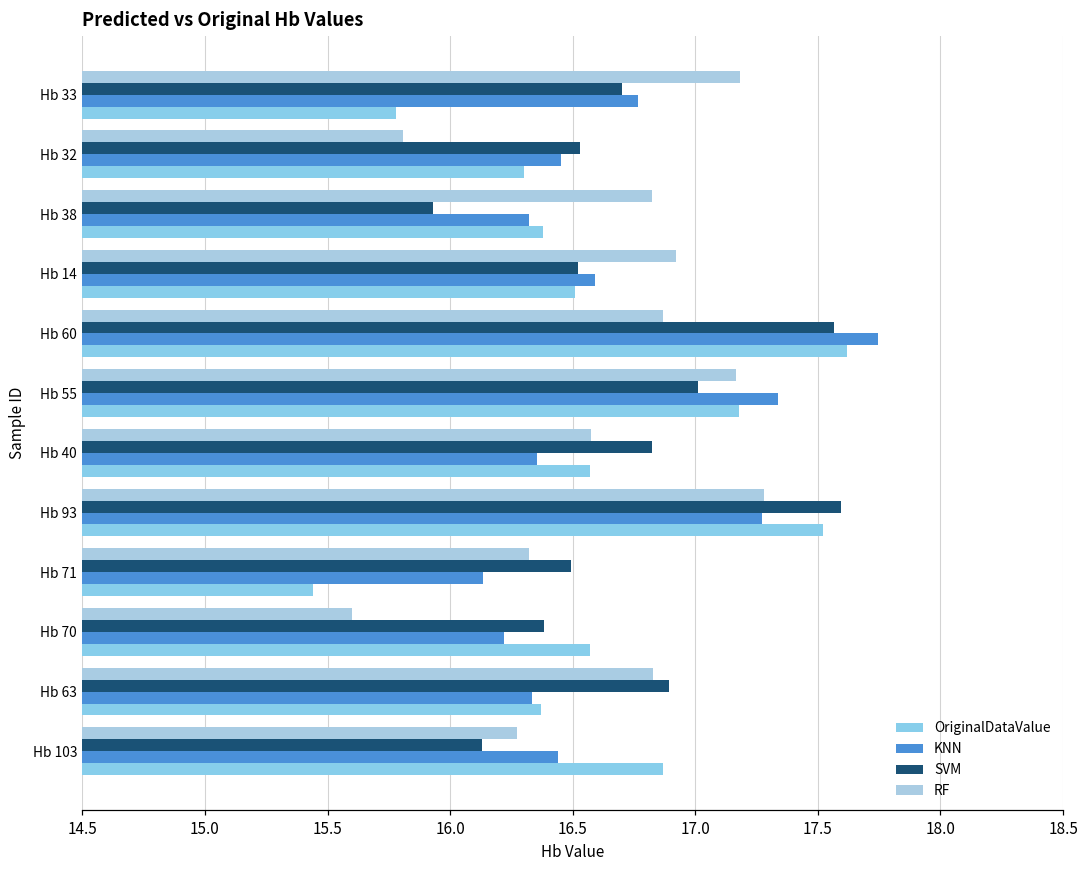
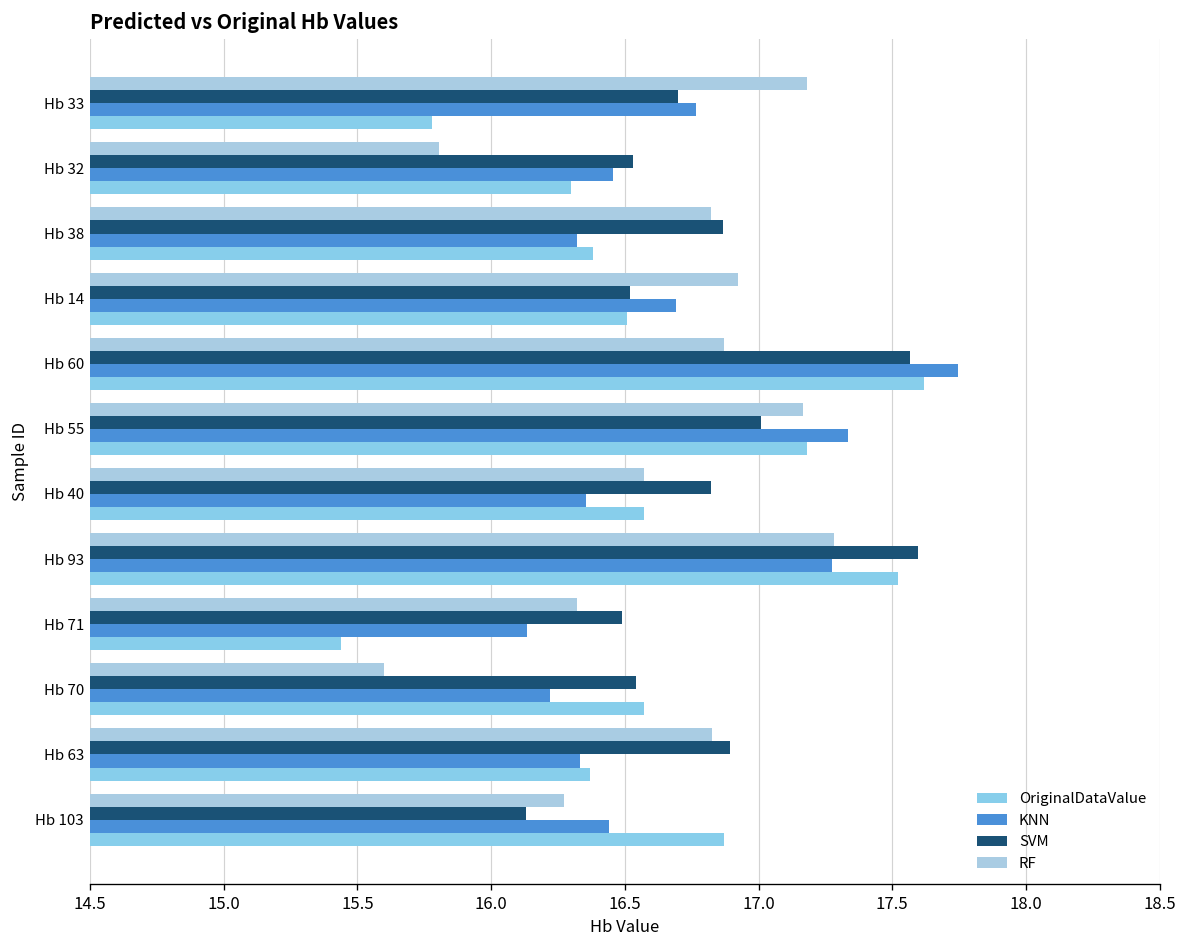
  {
    "KNN": {
      "Hb 33": 16.77,
      "Hb 32": 16.45,
      "Hb 38": 16.32,
-     "Hb 14": 16.59,
+     "Hb 14": 16.69,
      "Hb 60": 17.75,
      "Hb 55": 17.34,
      "Hb 40": 16.35,
      "Hb 93": 17.27,
      "Hb 71": 16.13,
      "Hb 70": 16.22,
      "Hb 63": 16.33,
      "Hb 103": 16.44
    },
    "SVM": {
      "Hb 33": 16.70,
      "Hb 32": 16.53,
-     "Hb 38": 15.93,
+     "Hb 38": 16.87,
      "Hb 14": 16.52,
      "Hb 60": 17.56,
      "Hb 55": 17.01,
      "Hb 40": 16.82,
      "Hb 93": 17.60,
      "Hb 71": 16.49,
-     "Hb 70": 16.38,
+     "Hb 70": 16.54,
      "Hb 63": 16.89,
      "Hb 103": 16.13
    }
  }
